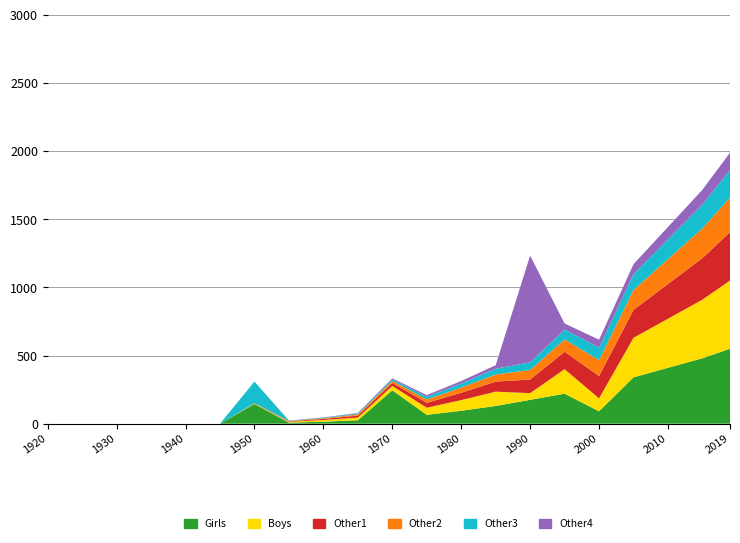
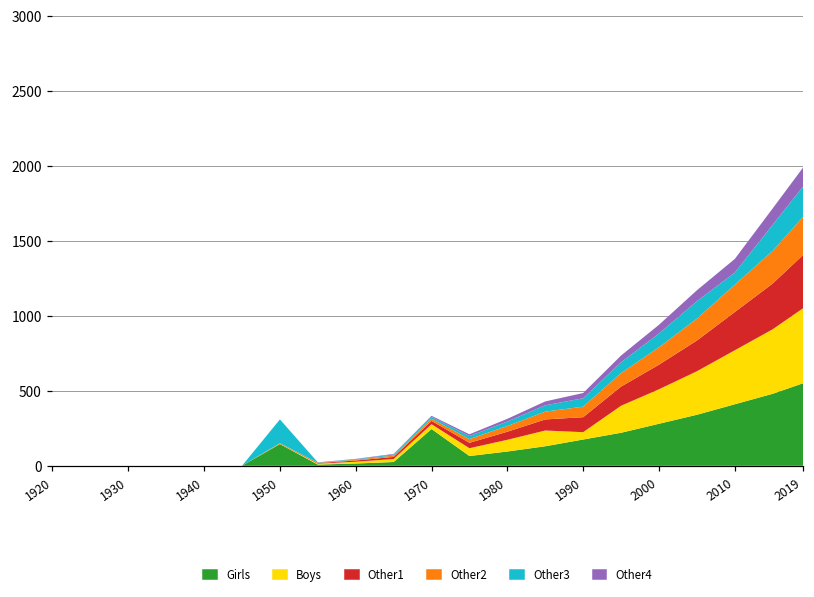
  {
    "Girls": {
-     "2000": 90
+     "2000": 280
    },
    "Boys": {
-     "2000": 100
+     "2000": 230
    },
    "Other3": {
-     "2010": 150
+     "2010": 80
    },
    "Other4": {
-     "1990": 780,
+     "1990": 40,
      "2000": 60,
      "2010": 90,
      "2019": 130
    }
  }
